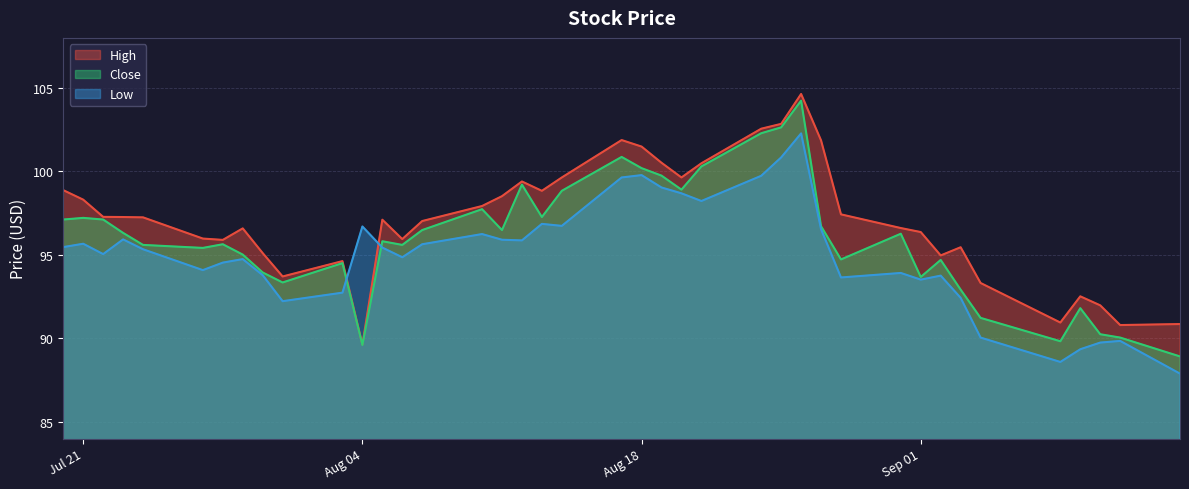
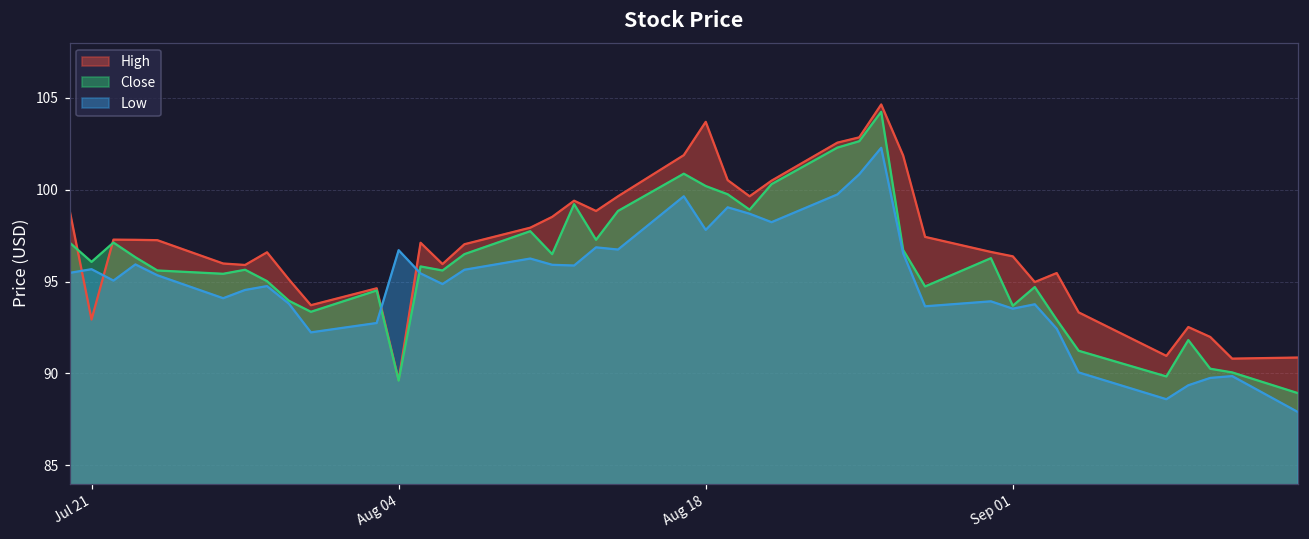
  {
    "High": {
-     "Jul 21": 98.3,
-     "Aug 18": 101.5,
+     "Jul 21": 92.9,
+     "Aug 18": 103.7,
      "Sep 01": 96.4
    },
    "Close": {
-     "Jul 21": 97.2,
+     "Jul 21": 96.1,
      "Aug 18": 100.2,
      "Sep 01": 93.7
    },
    "Low": {
      "Jul 21": 95.7,
      "Aug 04": 96.7,
-     "Aug 18": 99.8,
+     "Aug 18": 97.8,
      "Sep 01": 93.5
    }
  }
